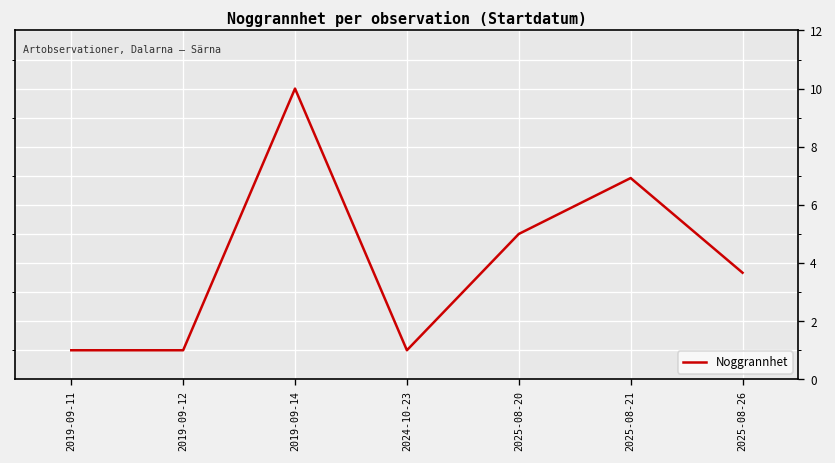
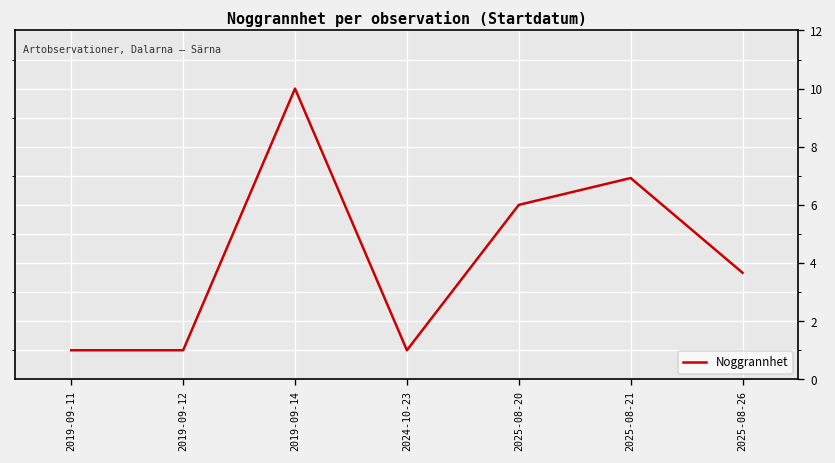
  {
    "2019-09-11": 1,
    "2019-09-12": 1,
    "2019-09-14": 10,
    "2024-10-23": 1,
-   "2025-08-20": 5,
+   "2025-08-20": 6,
    "2025-08-21": 7,
    "2025-08-26": 3.7
  }
